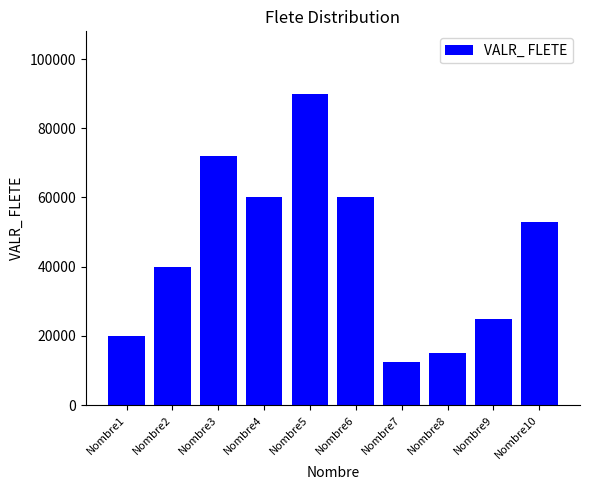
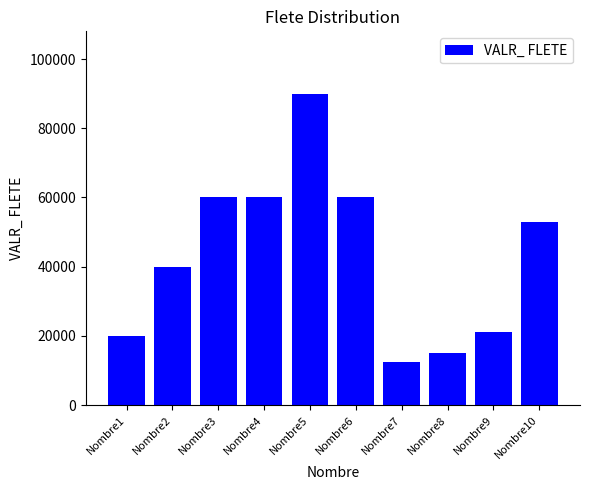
  {
    "Nombre1": 20000,
    "Nombre2": 40000,
-   "Nombre3": 72000,
+   "Nombre3": 60000,
    "Nombre4": 60000,
    "Nombre5": 90000,
    "Nombre6": 60000,
    "Nombre7": 12000,
    "Nombre8": 15000,
-   "Nombre9": 25000,
+   "Nombre9": 21000,
    "Nombre10": 53000
  }
